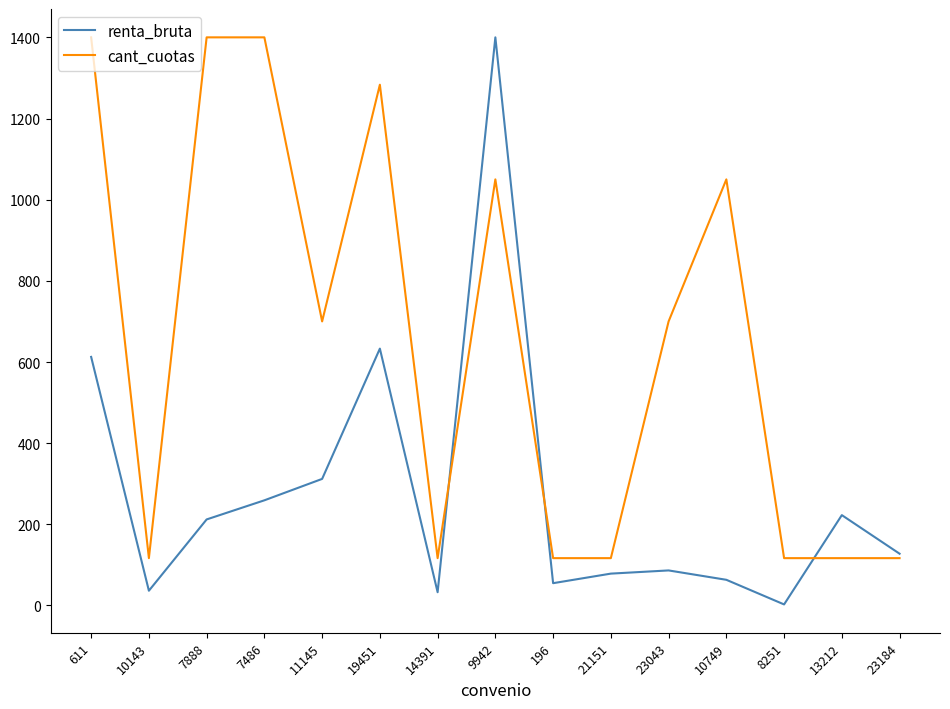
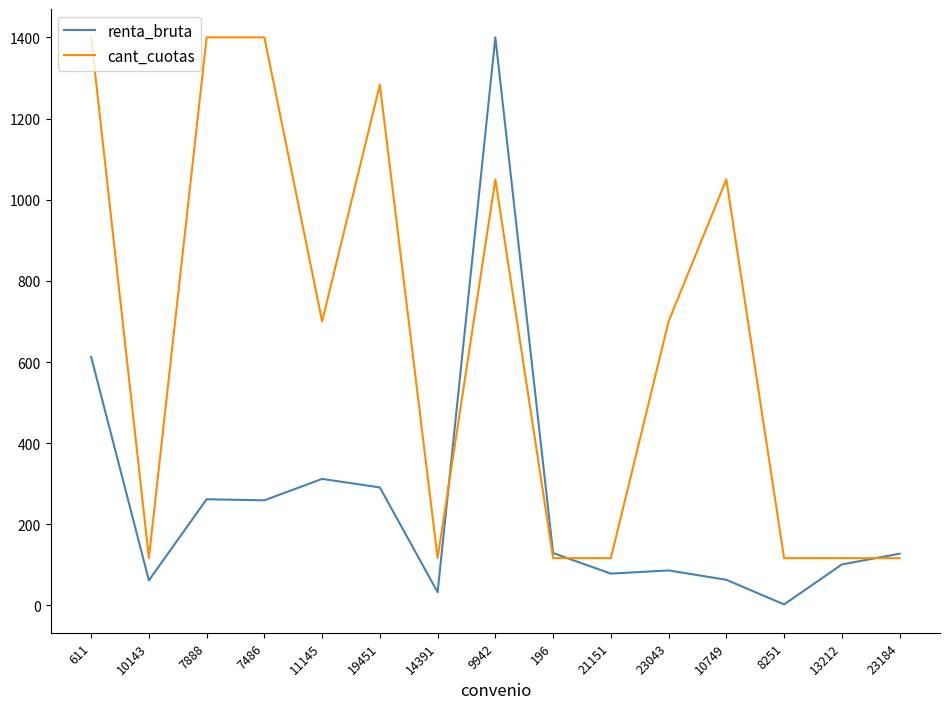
  {
    "renta_bruta": {
      "611": 610,
-     "10143": 40,
-     "7888": 210,
+     "10143": 60,
+     "7888": 260,
      "7486": 260,
      "11145": 310,
-     "19451": 630,
+     "19451": 290,
      "14391": 30,
      "9942": 1400,
-     "196": 50,
+     "196": 130,
      "21151": 80,
      "23043": 90,
      "10749": 60,
      "8251": 0,
-     "13212": 220,
+     "13212": 100,
      "23184": 130
    },
    "cant_cuotas": {
      "10143": 120,
      "7888": 1400,
      "7486": 1400,
      "11145": 700,
      "19451": 1280,
      "14391": 120,
      "9942": 1050,
      "196": 120,
      "21151": 120,
      "23043": 700,
      "10749": 1050,
      "8251": 120,
      "13212": 120,
      "23184": 120
    }
  }
